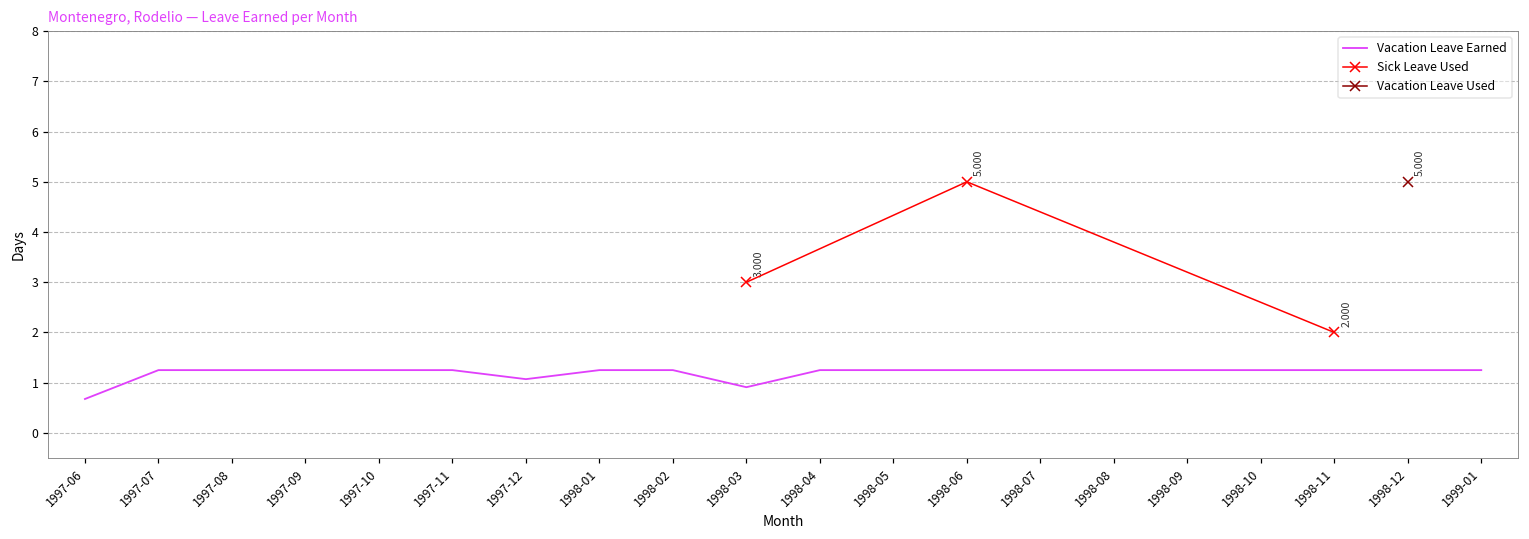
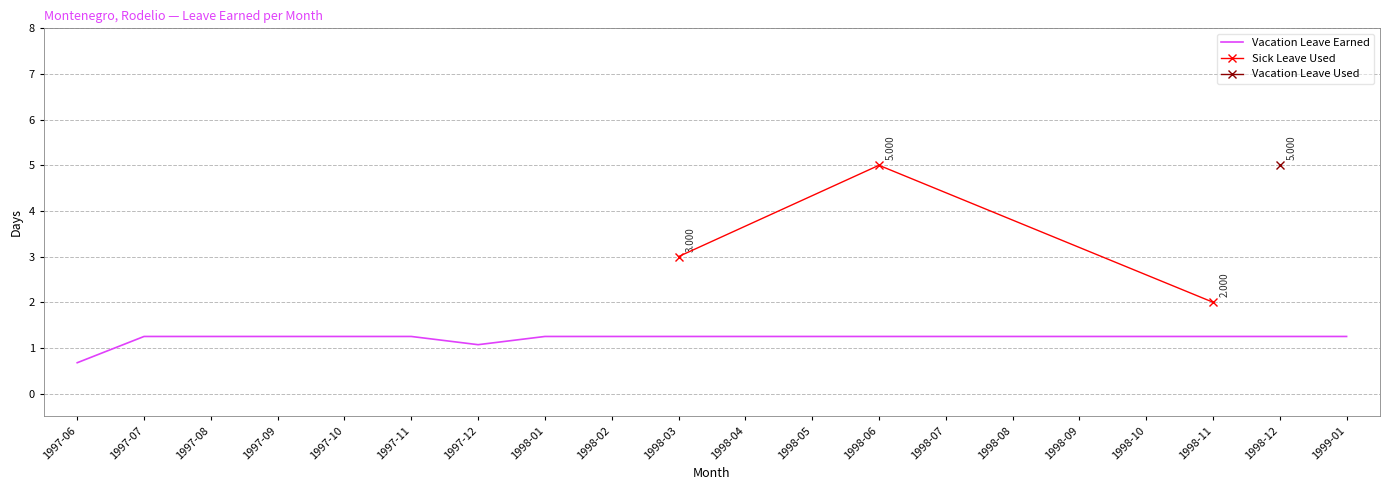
  {
    "Vacation Leave Earned": {
      "1997-06": 0.7,
      "1997-07": 1.3,
      "1997-08": 1.3,
      "1997-09": 1.3,
      "1997-10": 1.3,
      "1997-11": 1.3,
      "1997-12": 1.1,
      "1998-01": 1.3,
      "1998-02": 1.3,
-     "1998-03": 0.9,
+     "1998-03": 1.3,
      "1998-04": 1.3,
      "1998-05": 1.3,
      "1998-06": 1.3,
      "1998-07": 1.3,
      "1998-08": 1.3,
      "1998-09": 1.3,
      "1998-10": 1.3,
      "1998-11": 1.3,
      "1998-12": 1.3,
      "1999-01": 1.3
    },
    "Sick Leave Used": {
      "1998-03": 3.000,
      "1998-06": 5.000,
      "1998-11": 2.000
    },
    "Vacation Leave Used": {
      "1998-12": 5.000
    }
  }
